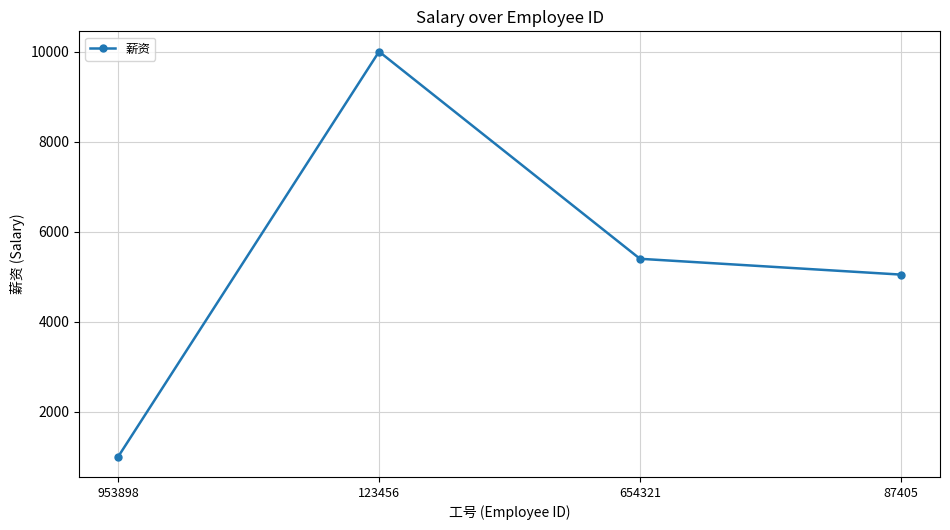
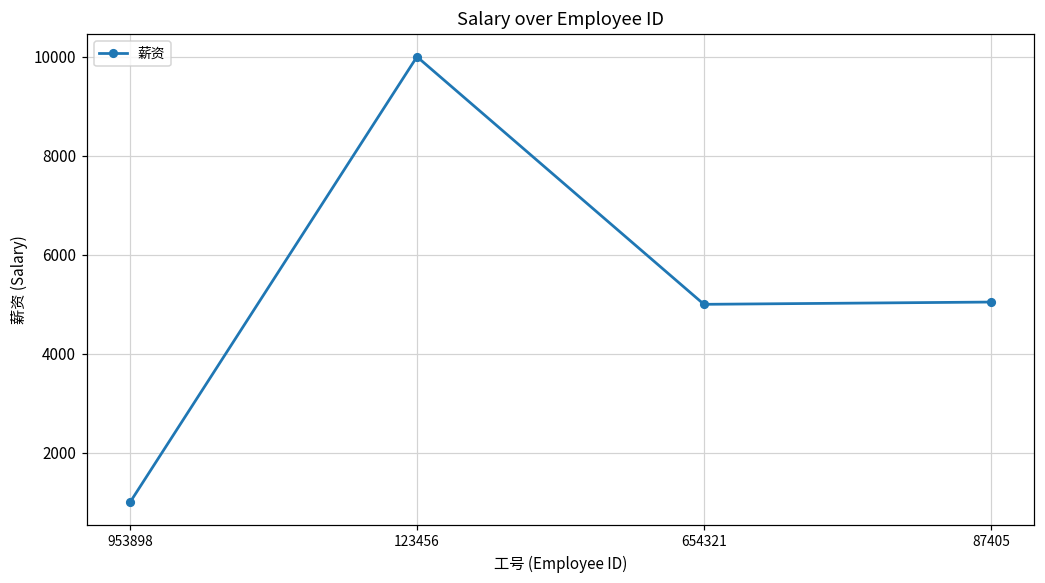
  {
    "953898": 1000,
    "123456": 10000,
-   "654321": 5400,
+   "654321": 5000,
    "87405": 5000
  }
